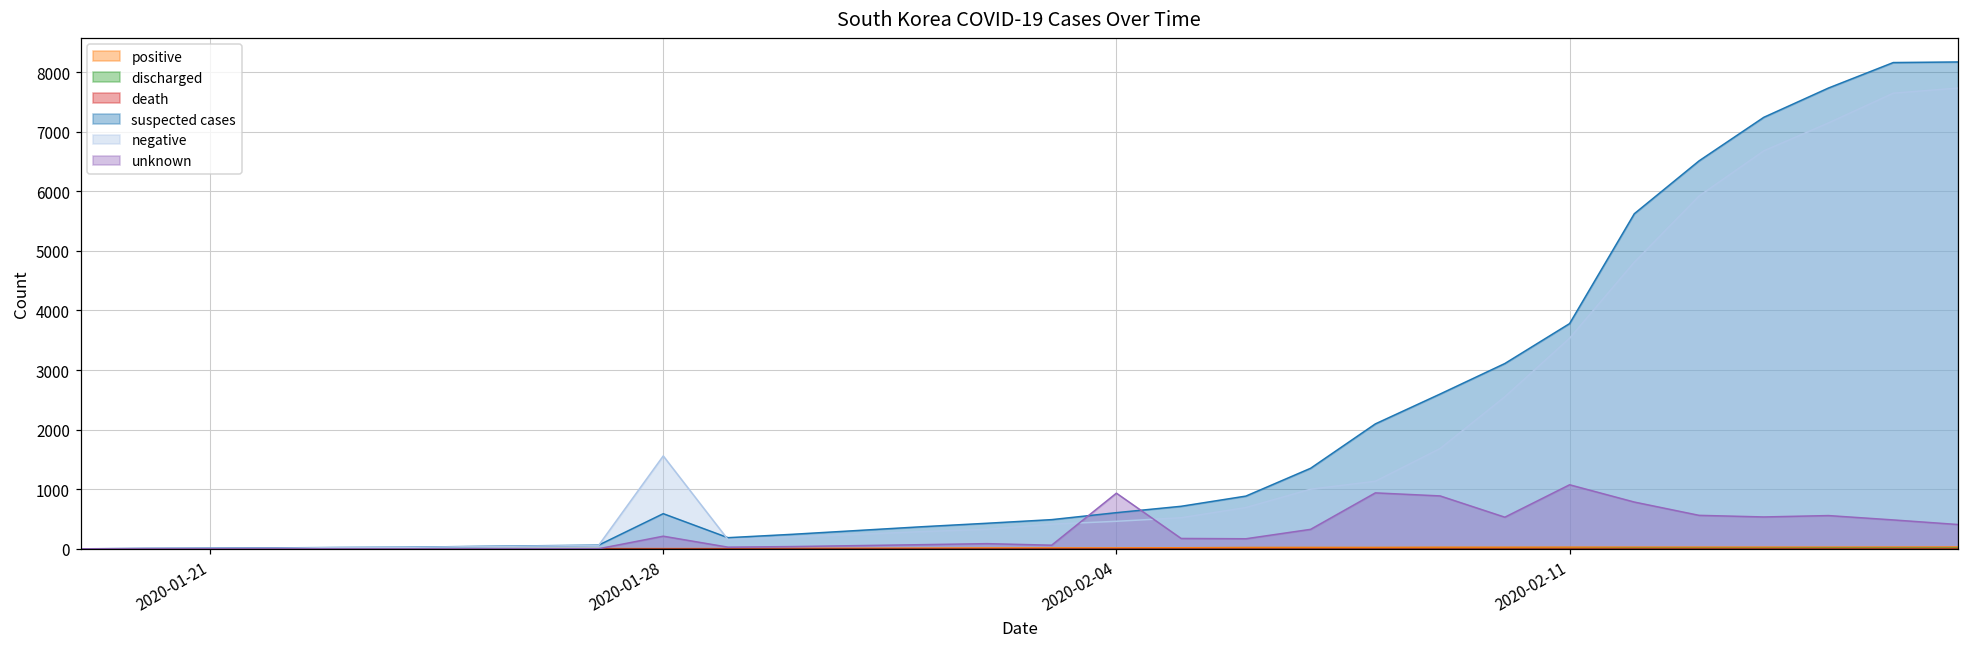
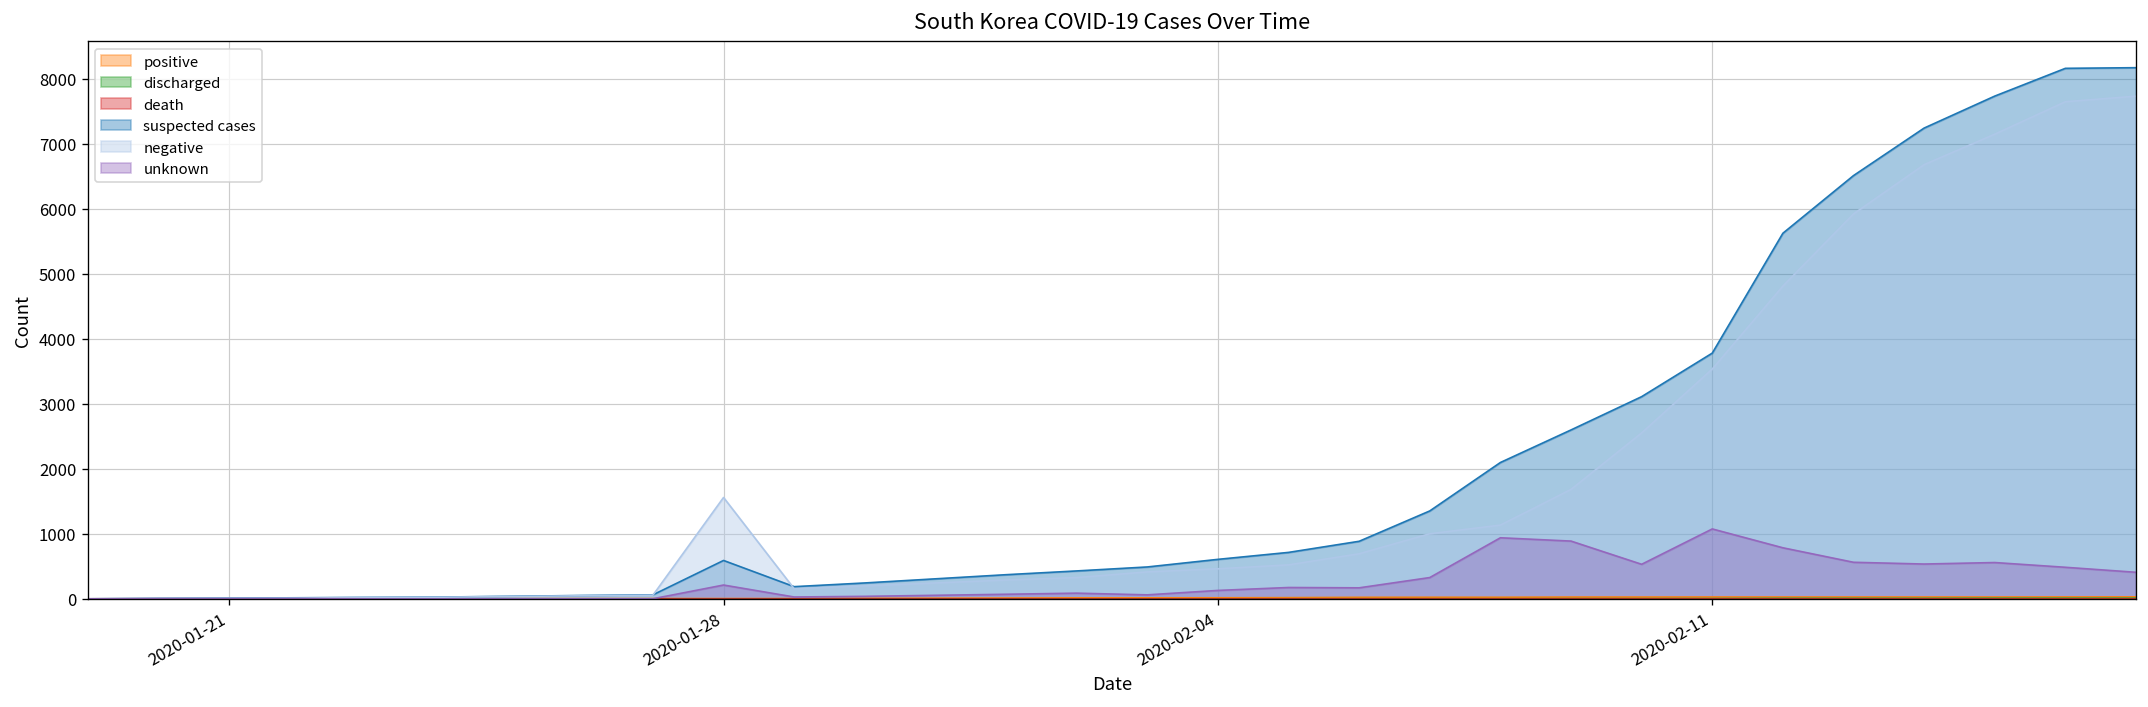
  {
    "suspected cases": {
      "2020-01-28": 600,
      "2020-02-04": 600,
      "2020-02-11": 3800
    },
    "negative": {
      "2020-01-28": 1600,
      "2020-02-04": 500,
      "2020-02-11": 3500
    },
    "unknown": {
      "2020-01-28": 200,
-     "2020-02-04": 900,
+     "2020-02-04": 100,
      "2020-02-11": 1100
    }
  }
